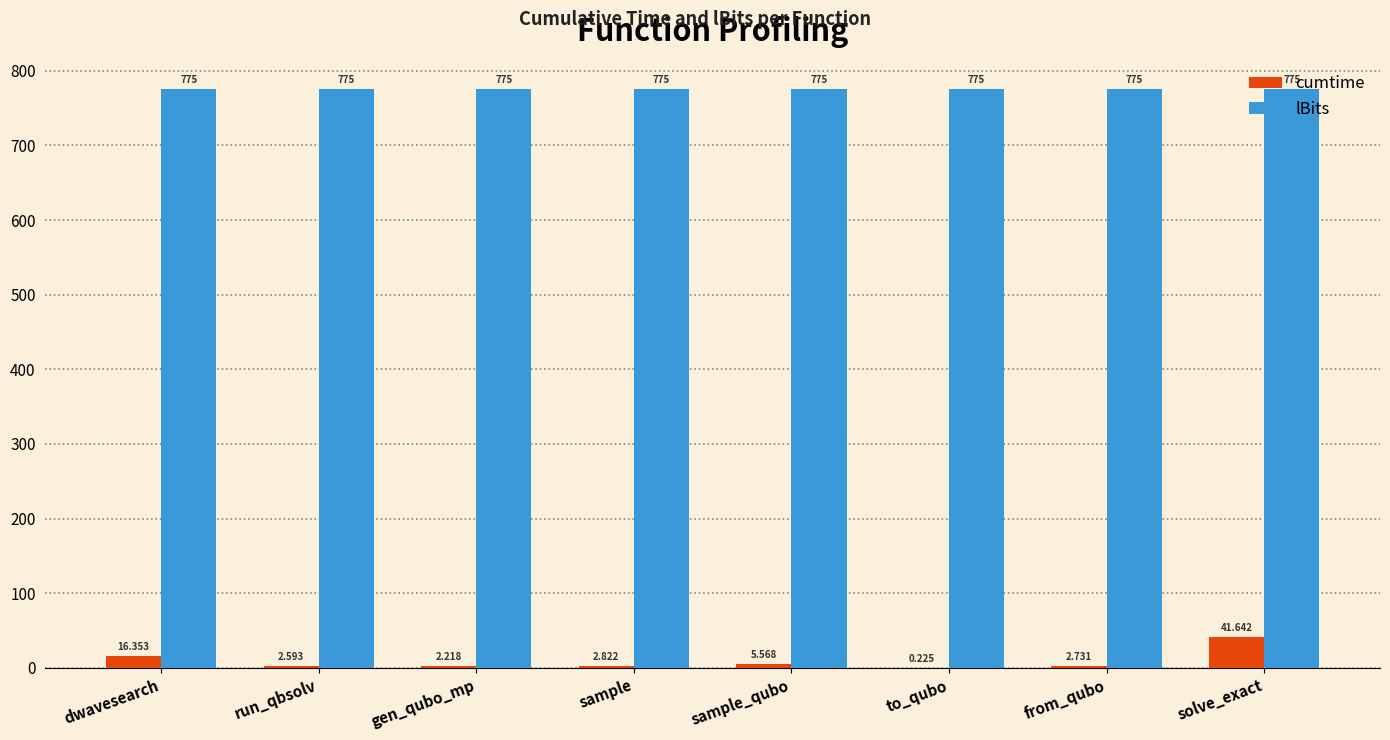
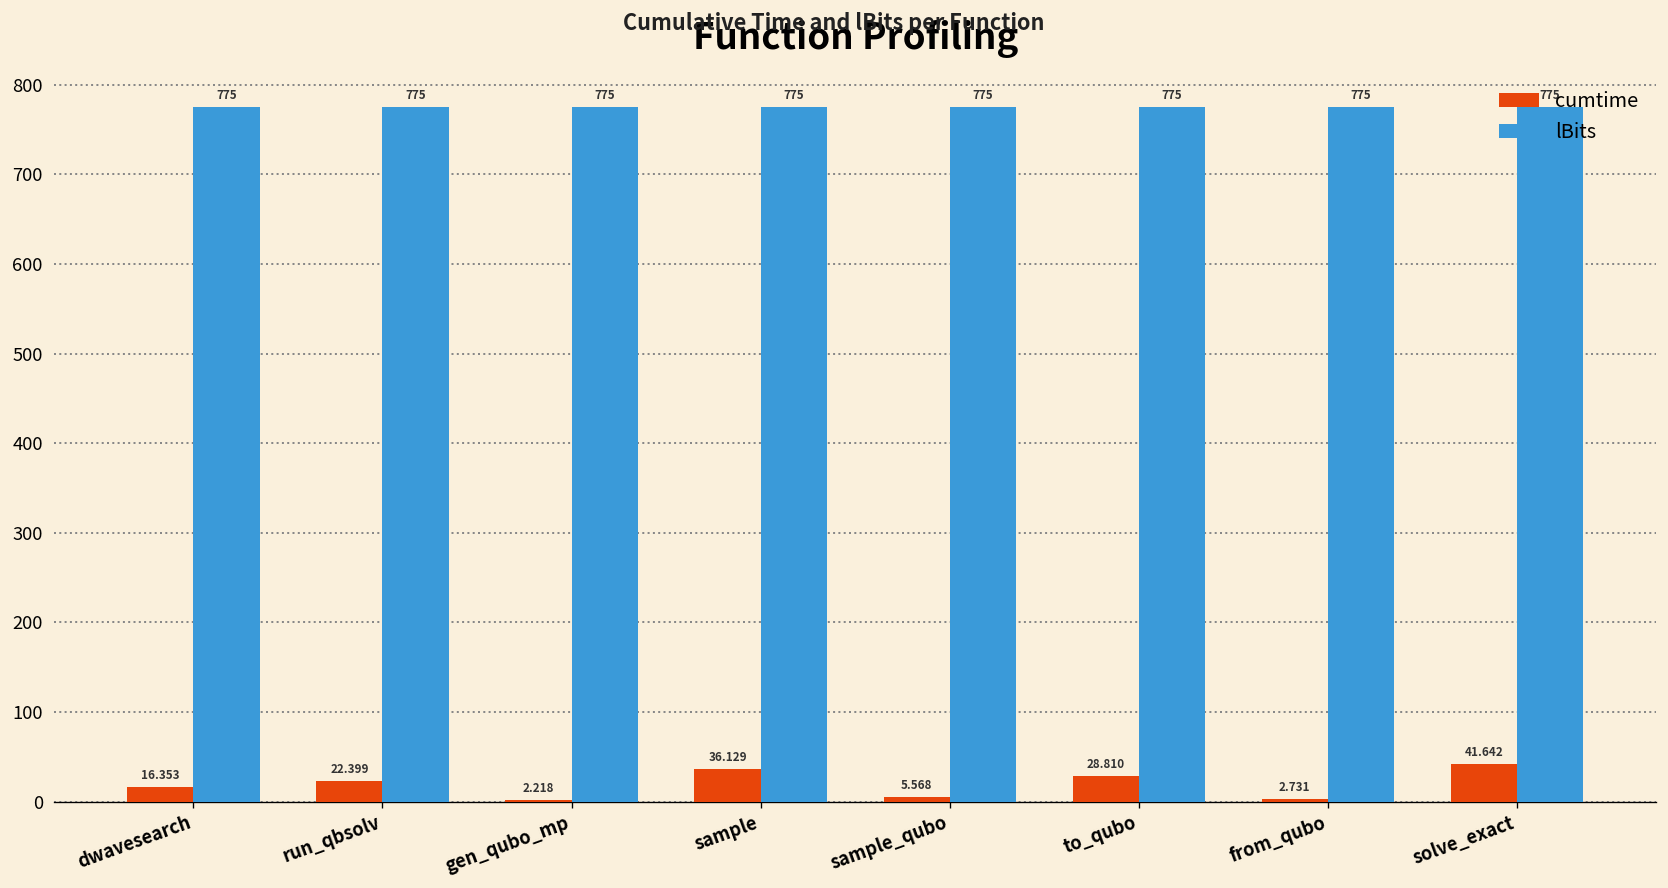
  {
    "cumtime": {
      "dwavesearch": 16.353,
-     "run_qbsolv": 2.593,
+     "run_qbsolv": 22.399,
      "gen_qubo_mp": 2.218,
-     "sample": 2.822,
+     "sample": 36.129,
      "sample_qubo": 5.568,
-     "to_qubo": 0.225,
+     "to_qubo": 28.810,
      "from_qubo": 2.731,
      "solve_exact": 41.642
    },
    "lBits": {
      "dwavesearch": 775,
      "run_qbsolv": 775,
      "gen_qubo_mp": 775,
      "sample": 775,
      "sample_qubo": 775,
      "to_qubo": 775,
      "from_qubo": 775,
      "solve_exact": 775
    }
  }
